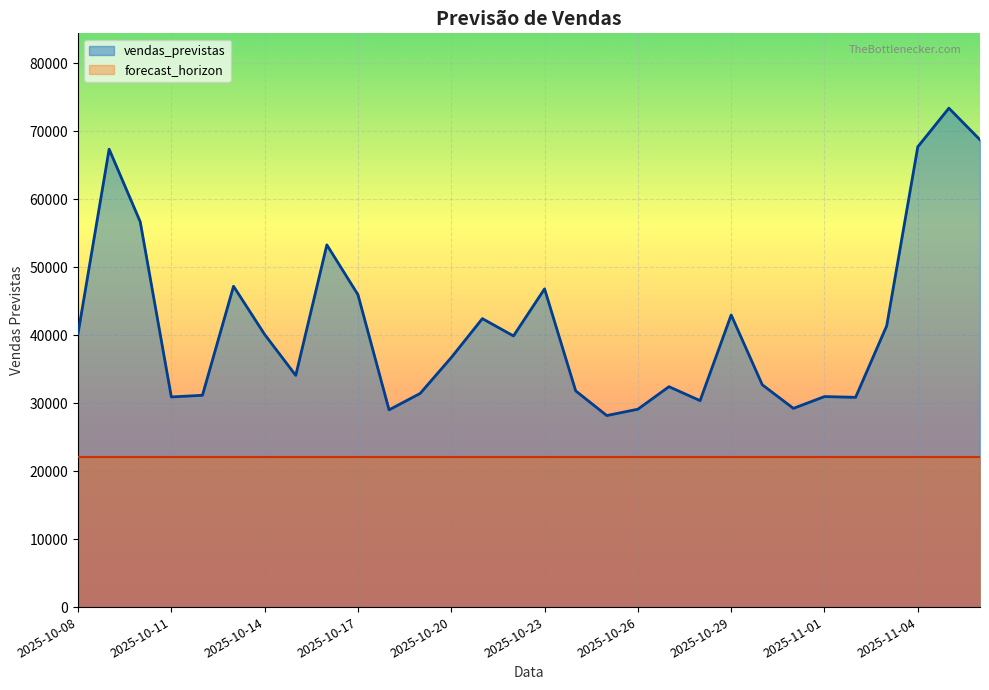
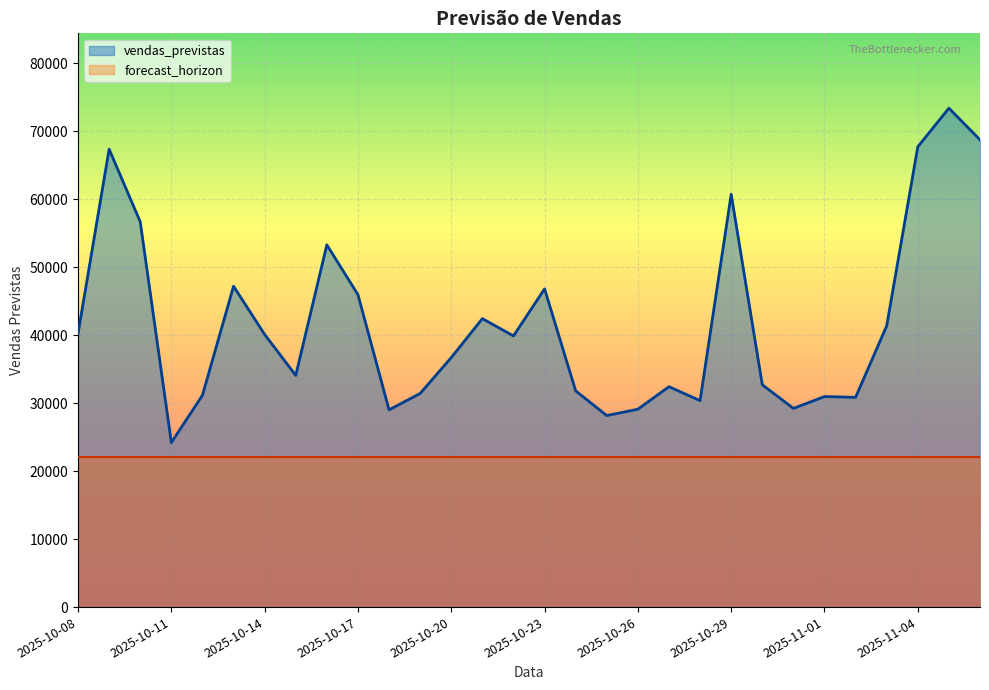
  {
    "vendas_previstas": {
      "2025-10-08": 40000,
-     "2025-10-11": 31000,
+     "2025-10-11": 24000,
      "2025-10-14": 40000,
      "2025-10-17": 46000,
      "2025-10-20": 37000,
      "2025-10-23": 47000,
      "2025-10-26": 29000,
-     "2025-10-29": 43000,
+     "2025-10-29": 61000,
      "2025-11-01": 31000,
      "2025-11-04": 68000
    },
    "forecast_horizon": {
      "2025-10-08": 22000,
      "2025-10-11": 22000,
      "2025-10-14": 22000,
      "2025-10-17": 22000,
      "2025-10-20": 22000,
      "2025-10-23": 22000,
      "2025-10-26": 22000,
      "2025-10-29": 22000,
      "2025-11-01": 22000,
      "2025-11-04": 22000
    }
  }
